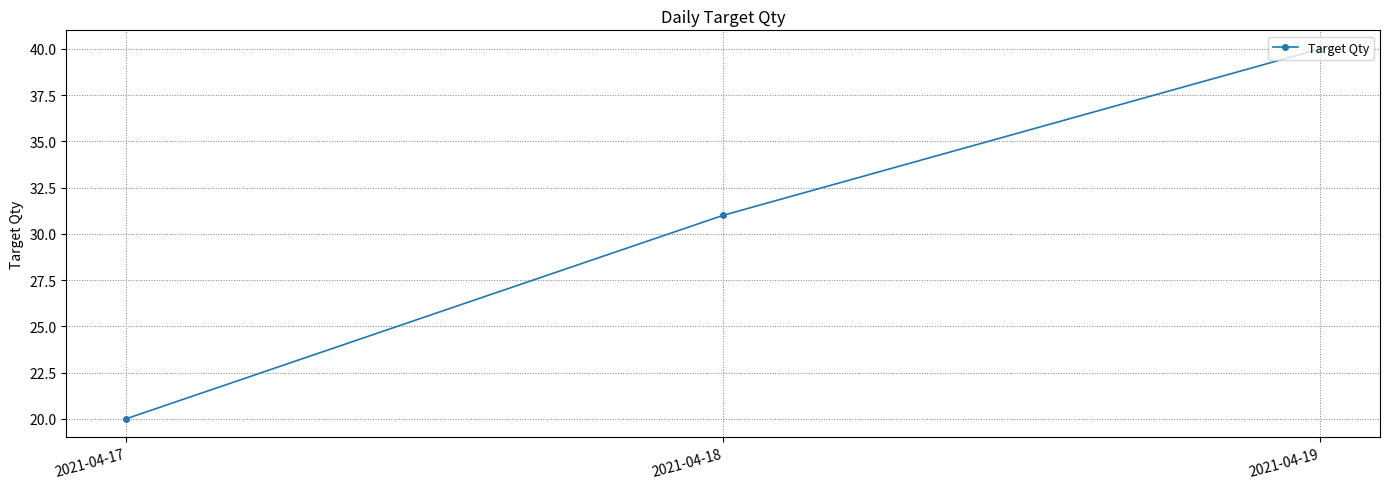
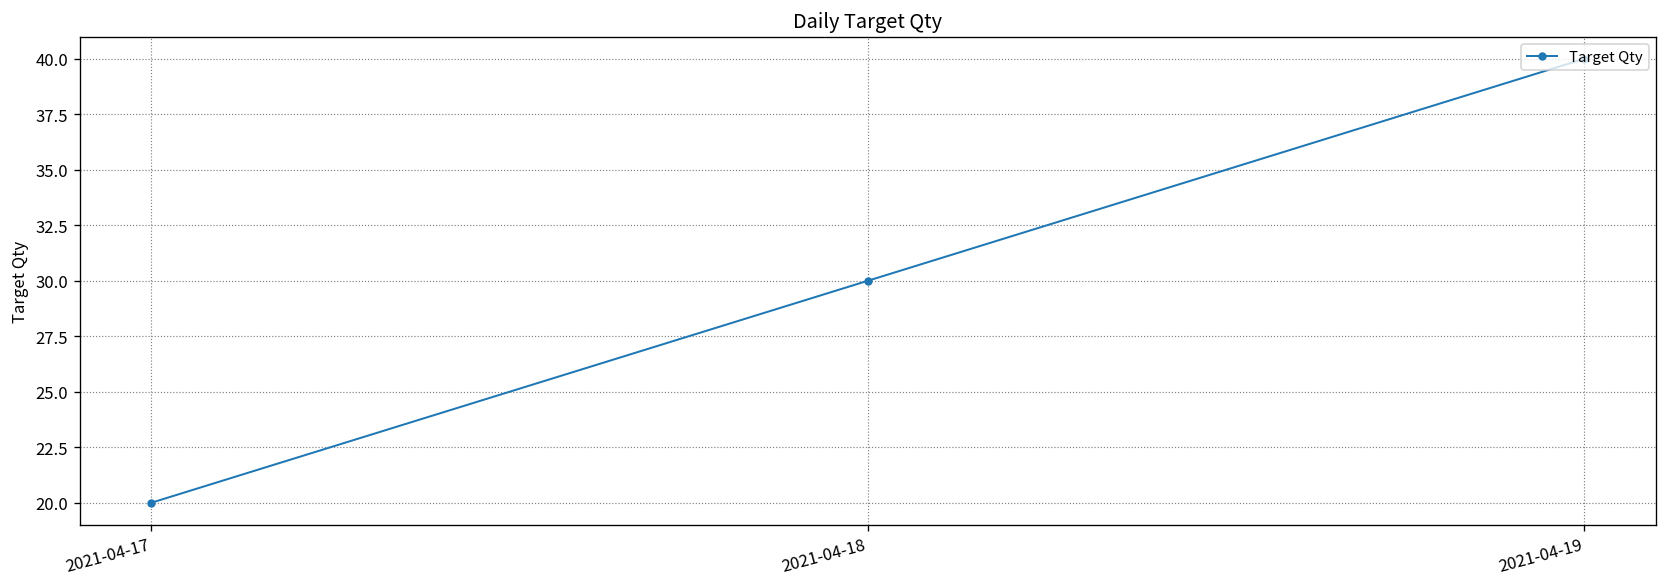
  {
    "2021-04-17": 20,
-   "2021-04-18": 31
+   "2021-04-18": 30
  }
